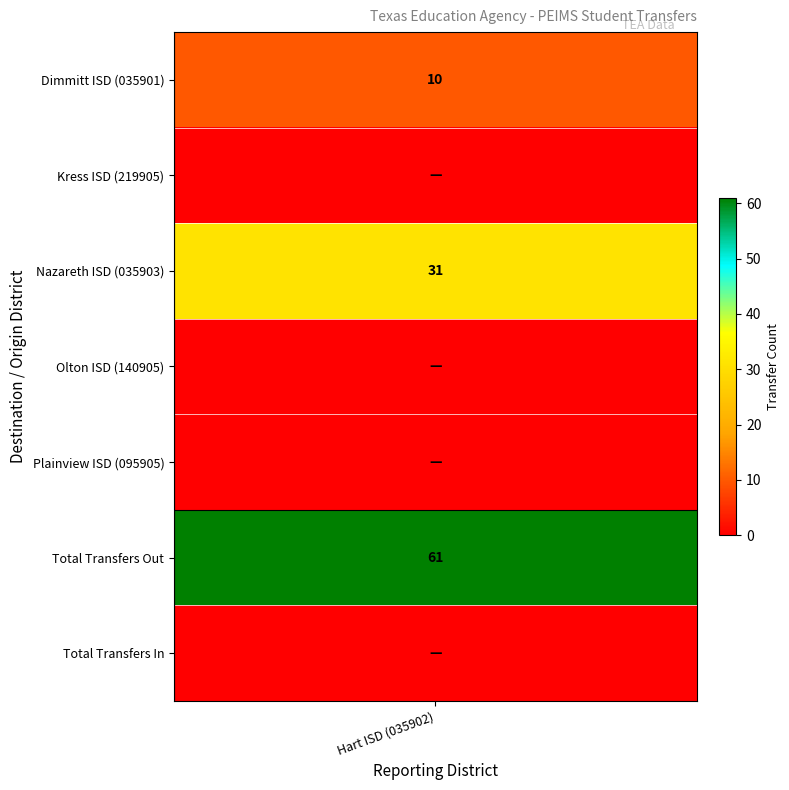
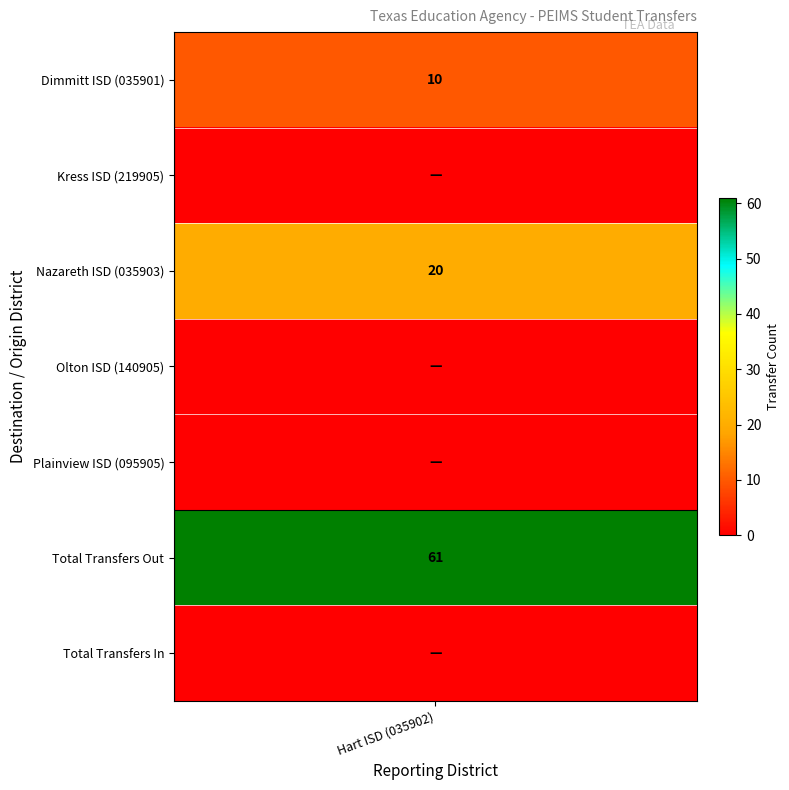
  {
    "Dimmitt ISD (035901)": {
      "Hart ISD (035902)": 10
    },
    "Nazareth ISD (035903)": {
-     "Hart ISD (035902)": 31
+     "Hart ISD (035902)": 20
    },
    "Total Transfers Out": {
      "Hart ISD (035902)": 61
    }
  }
